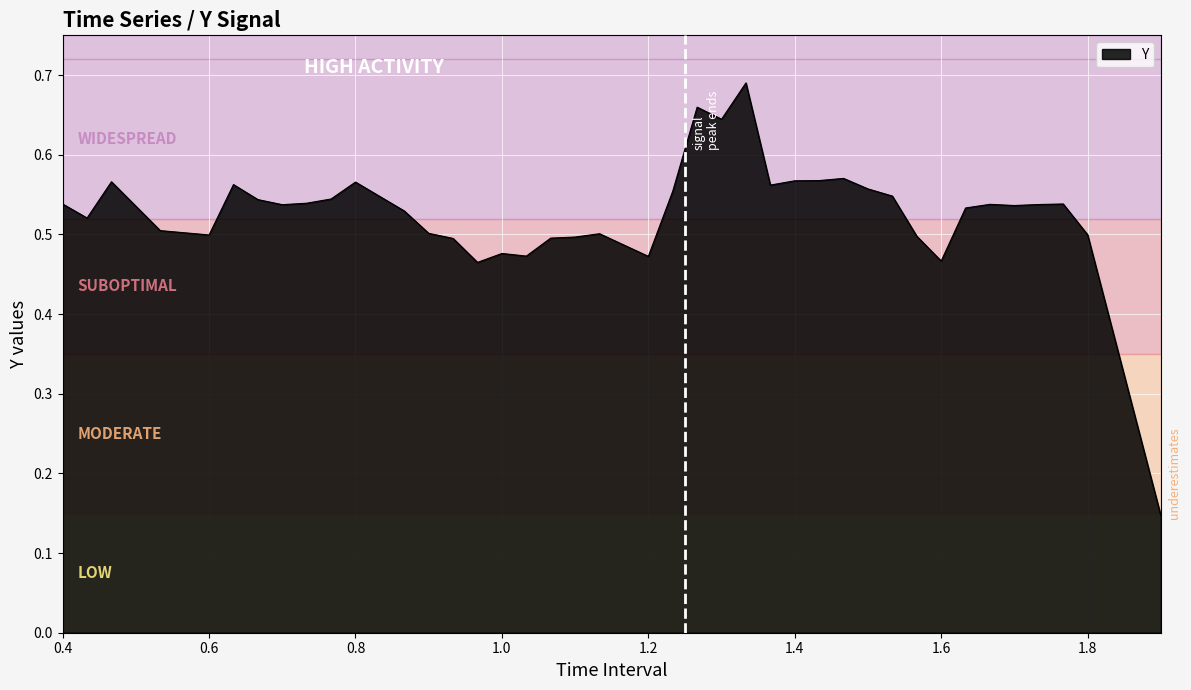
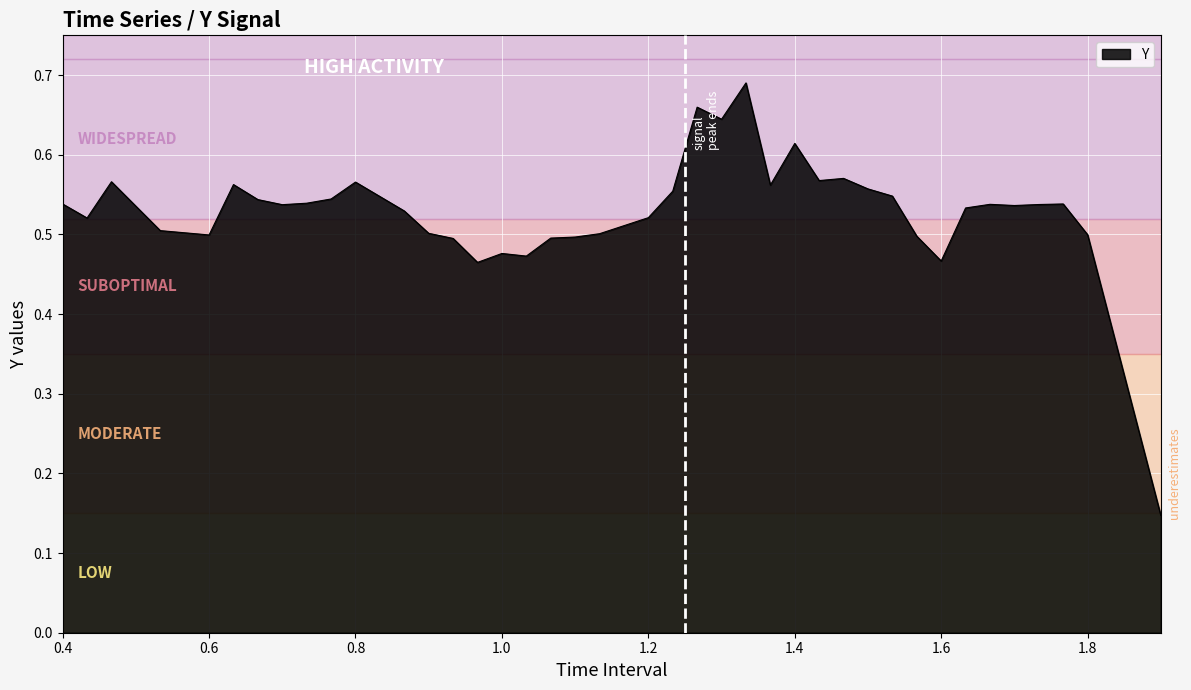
  {
    "0.4": 0.54,
    "0.6": 0.50,
    "0.8": 0.57,
    "1.0": 0.48,
-   "1.2": 0.47,
-   "1.4": 0.57,
+   "1.2": 0.52,
+   "1.4": 0.61,
    "1.6": 0.47,
    "1.8": 0.50
  }
